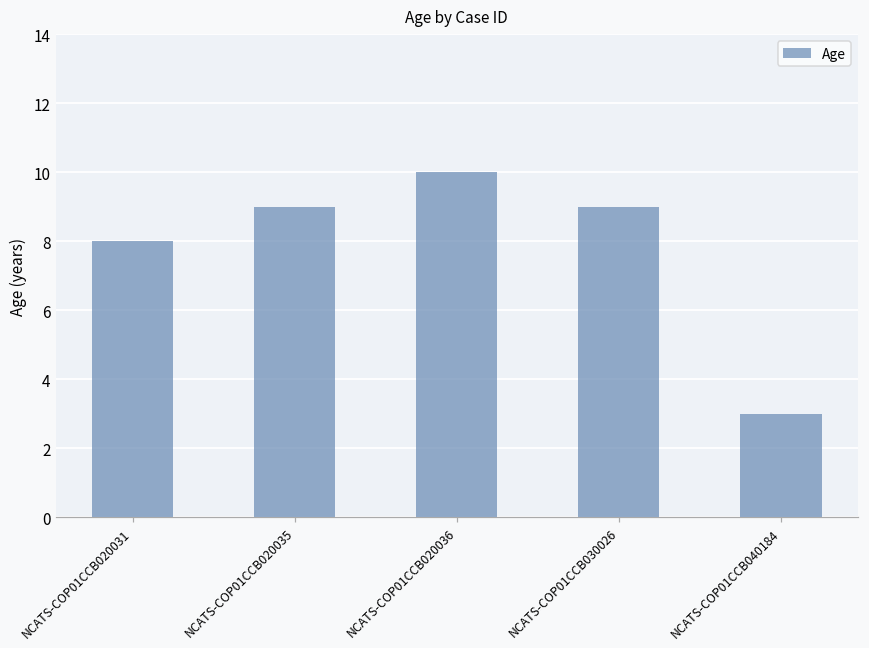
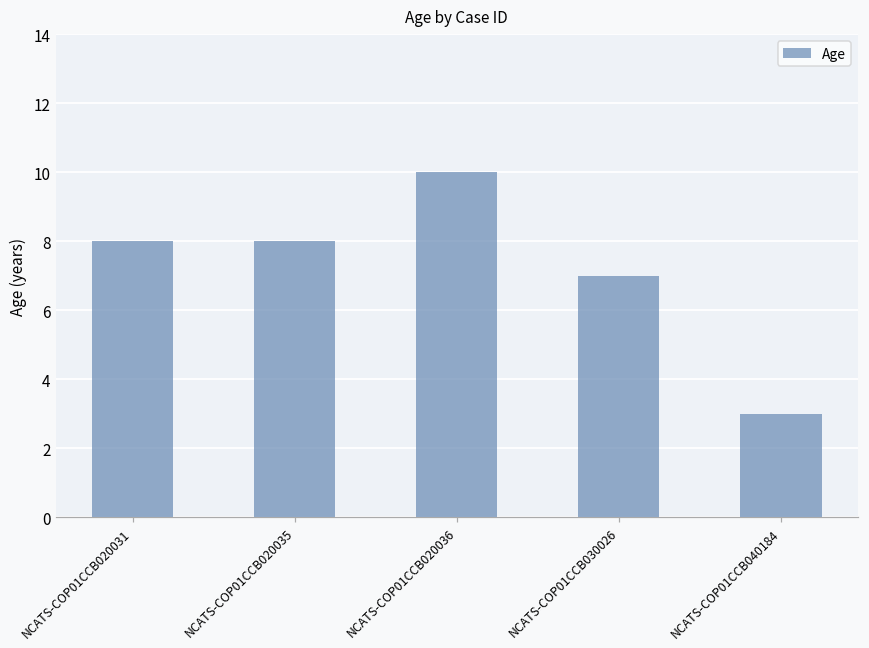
  {
    "NCATS-COP01CCB020031": 8,
-   "NCATS-COP01CCB020035": 9,
+   "NCATS-COP01CCB020035": 8,
    "NCATS-COP01CCB020036": 10,
-   "NCATS-COP01CCB030026": 9,
+   "NCATS-COP01CCB030026": 7,
    "NCATS-COP01CCB040184": 3
  }
